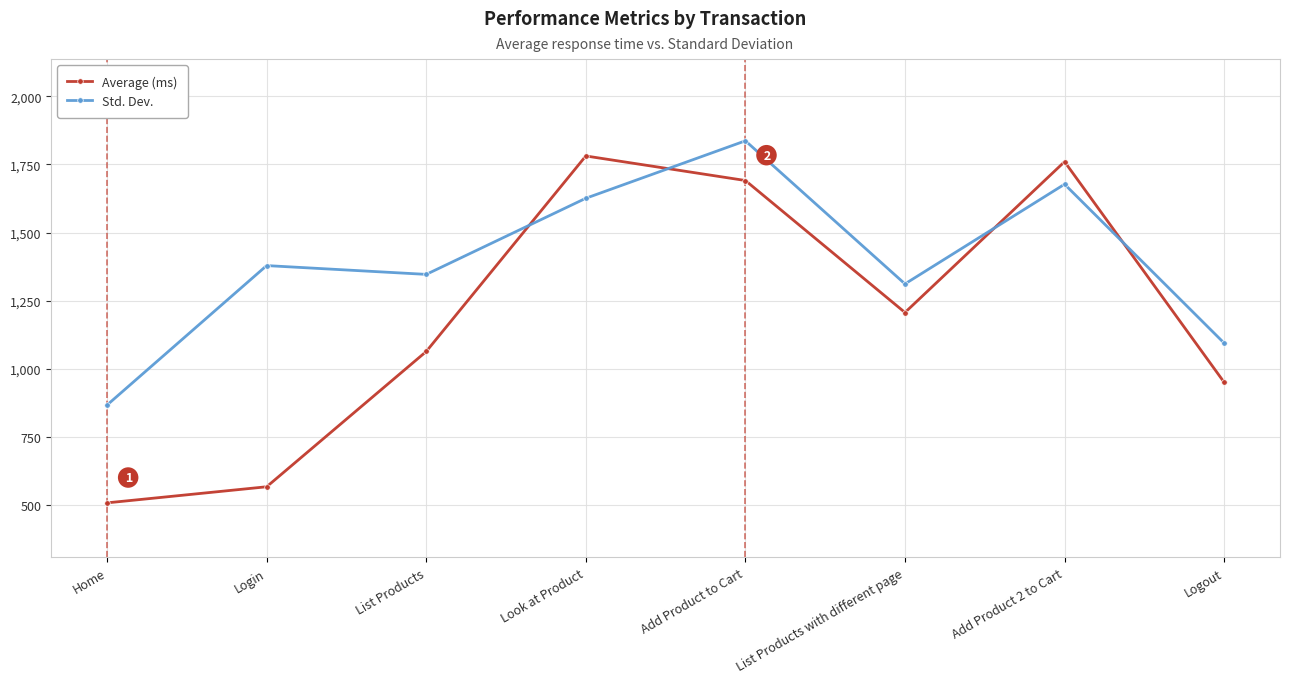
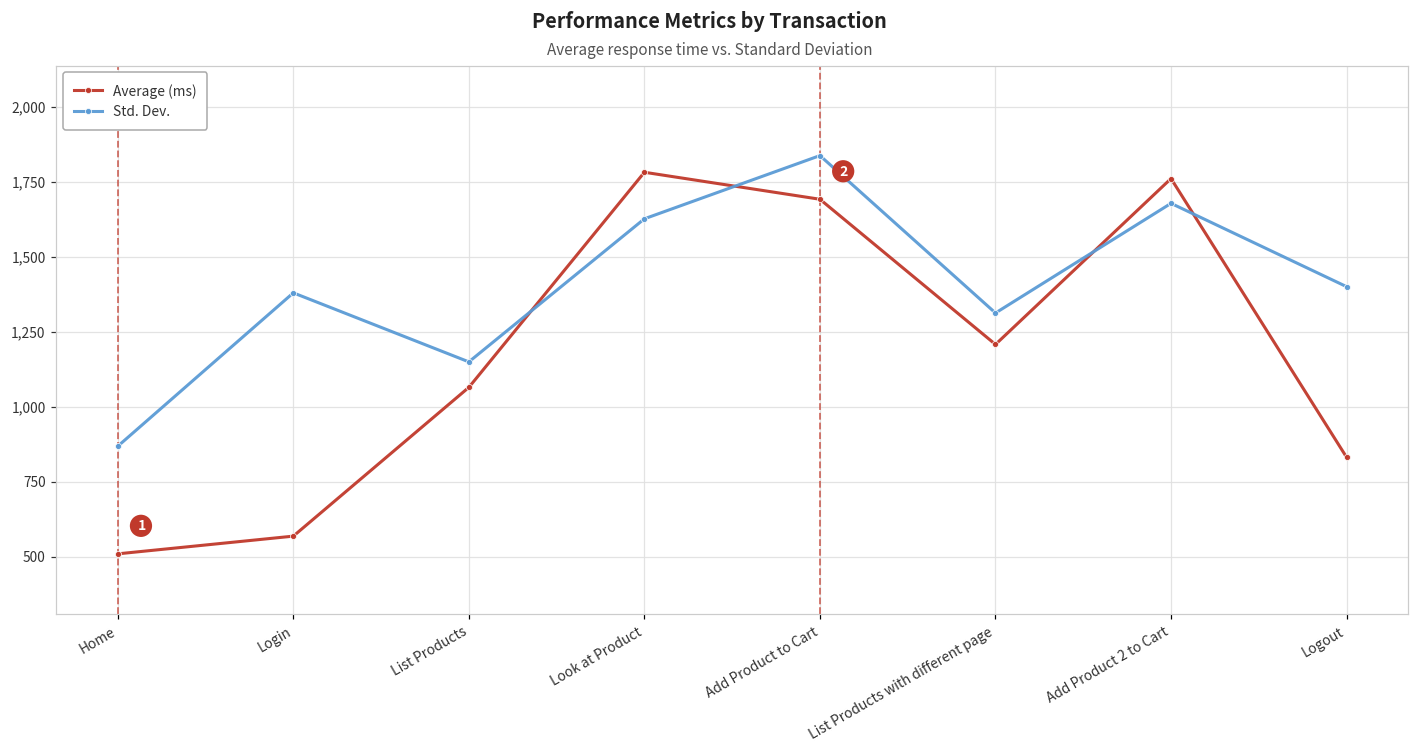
  {
    "Average (ms)": {
      "Login": "570",
      "List Products": "1,060",
      "Look at Product": "1,780",
      "Add Product to Cart": "1,690",
      "List Products with different page": "1,210",
      "Add Product 2 to Cart": "1,760",
-     "Logout": "950"
+     "Logout": "830"
    },
    "Std. Dev.": {
      "Home": "870",
      "Login": "1,380",
-     "List Products": "1,350",
+     "List Products": "1,150",
      "Look at Product": "1,630",
      "List Products with different page": "1,310",
      "Add Product 2 to Cart": "1,680",
-     "Logout": "1,090"
+     "Logout": "1,400"
    }
  }
